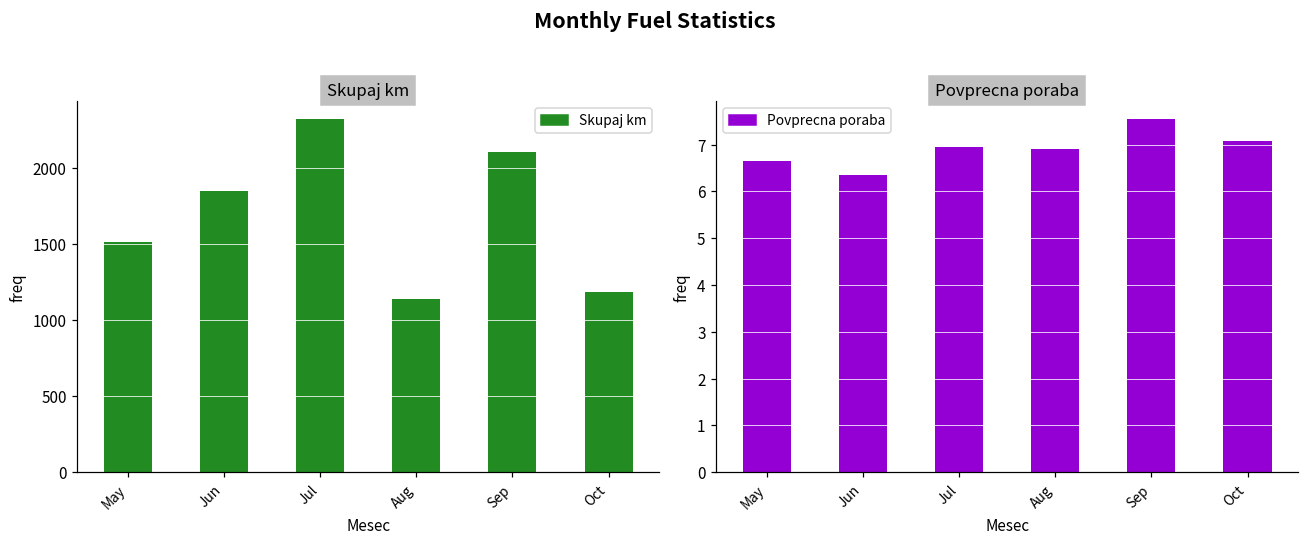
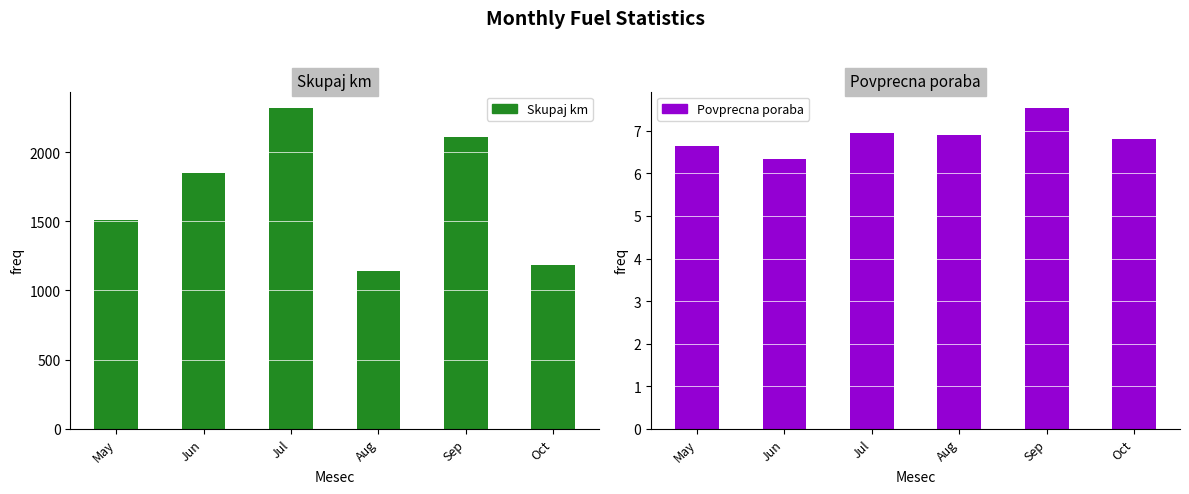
  {
    "Skupaj km": {
      "May": 1510,
      "Jun": 1850,
      "Jul": 2320,
      "Aug": 1140,
      "Sep": 2110,
      "Oct": 1190
    },
    "Povprecna poraba": {
      "May": 6.6,
      "Jun": 6.3,
      "Jul": 6.9,
      "Aug": 6.9,
      "Sep": 7.5,
-     "Oct": 7.1
+     "Oct": 6.8
    }
  }
